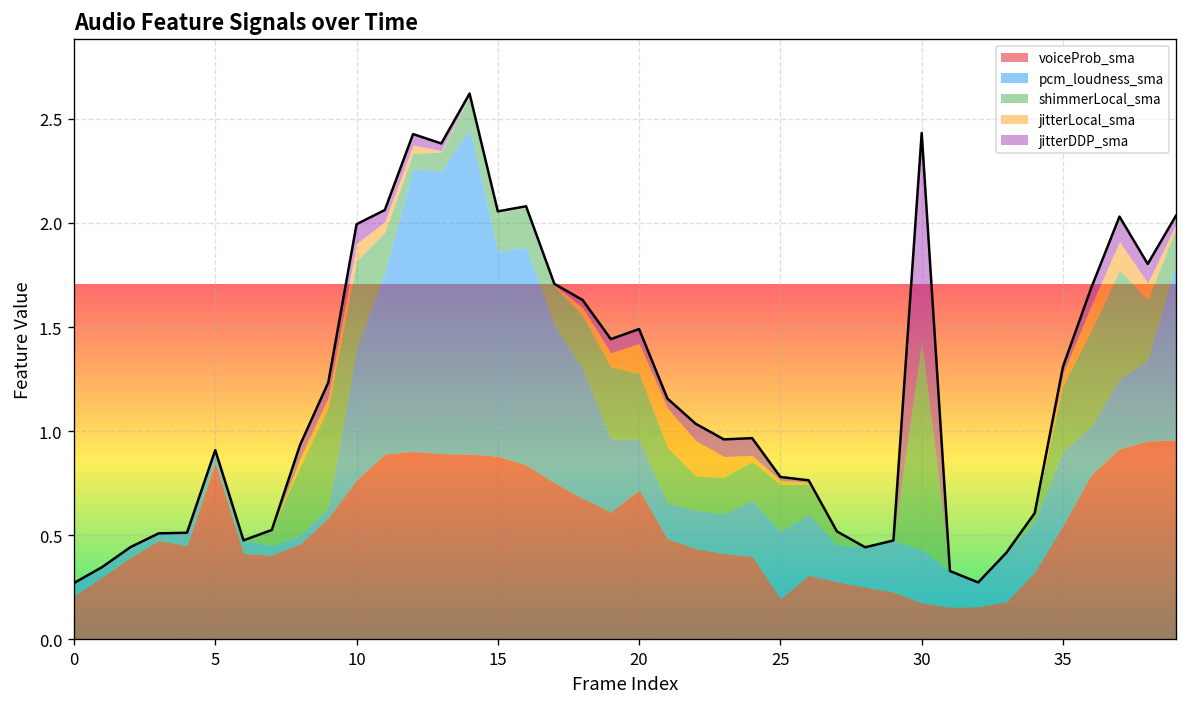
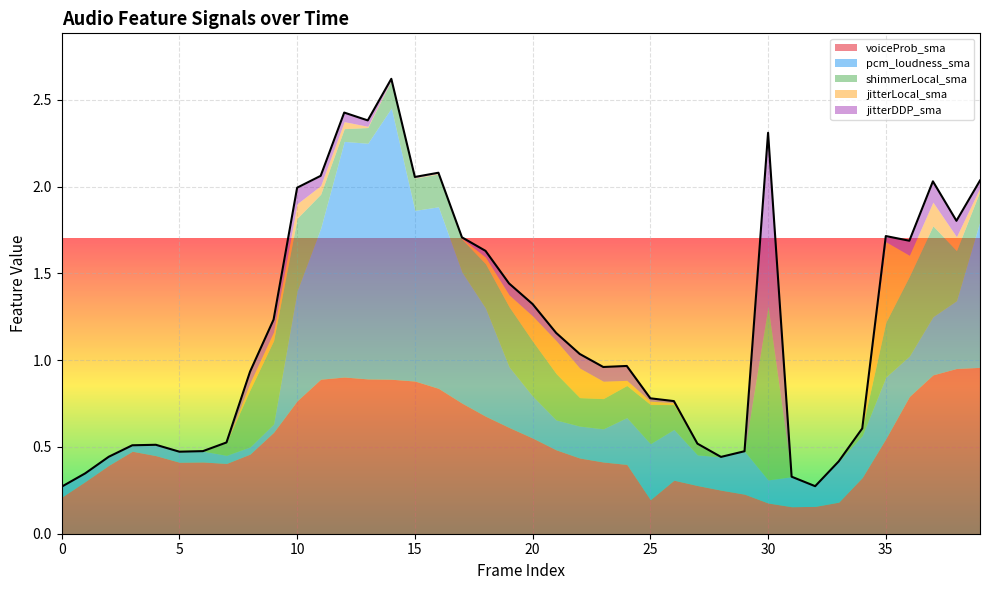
  {
    "voiceProb_sma": {
      "0": 0.21,
-     "5": 0.85,
+     "5": 0.41,
      "10": 0.77,
      "15": 0.88,
-     "20": 0.72,
+     "20": 0.55,
      "25": 0.20,
      "30": 0.18,
      "35": 0.55
    },
    "pcm_loudness_sma": {
      "10": 0.63,
      "15": 0.98,
      "20": 0.24,
      "25": 0.32,
-     "30": 0.25,
+     "30": 0.13,
      "35": 0.36
    },
    "shimmerLocal_sma": {
      "10": 0.42,
      "20": 0.32,
      "25": 0.23,
      "35": 0.32
    },
    "jitterLocal_sma": {
      "10": 0.08,
      "20": 0.15,
      "25": 0.02,
-     "35": 0.06
+     "35": 0.46
    },
    "jitterDDP_sma": {
      "10": 0.09,
      "20": 0.07,
      "25": 0.02,
      "30": 1.00,
      "35": 0.03
    }
  }
